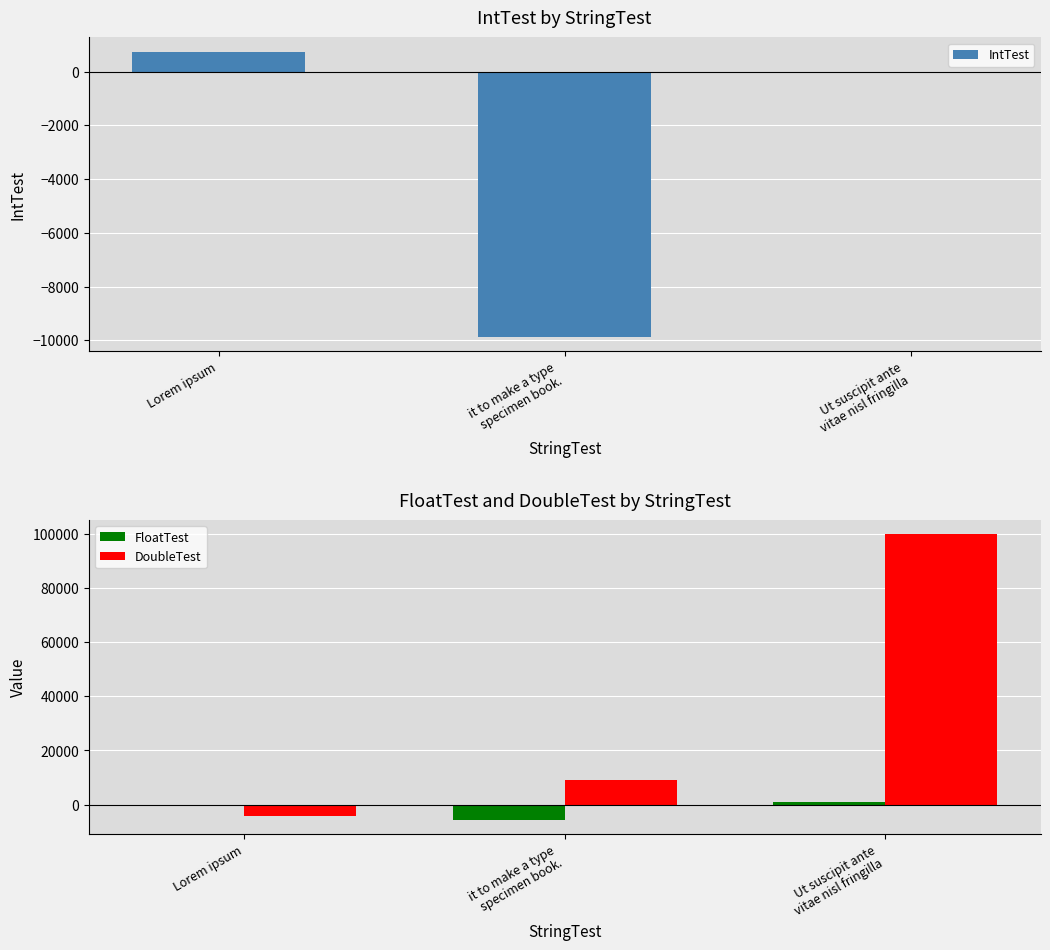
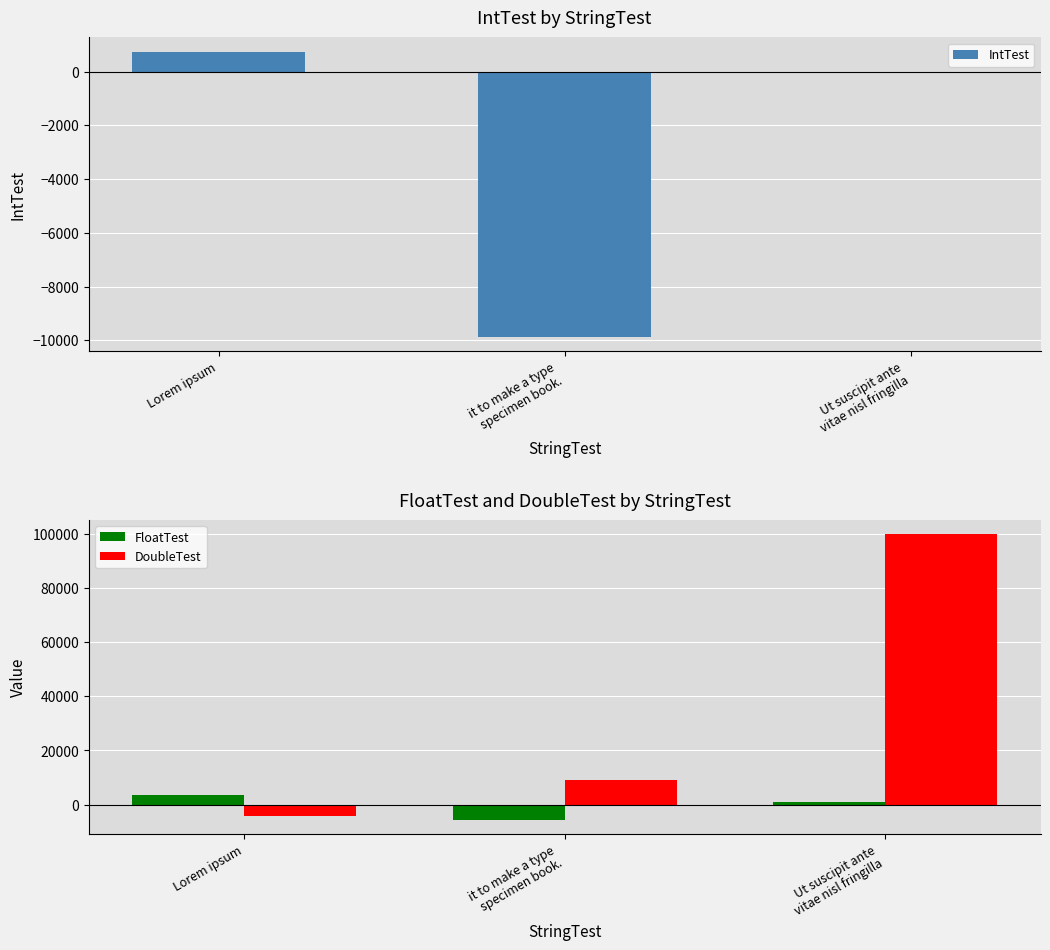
  {
    "IntTest by StringTest": {
      "Lorem ipsum": 700,
      "it to make a type specimen book.": -9900,
      "Ut suscipit ante vitae nisl fringilla": 0
    },
    "FloatTest and DoubleTest by StringTest": {
      "FloatTest": {
-       "Lorem ipsum": 0,
+       "Lorem ipsum": 4000,
        "it to make a type specimen book.": -6000,
        "Ut suscipit ante vitae nisl fringilla": 1000
      },
      "DoubleTest": {
        "Lorem ipsum": -4000,
        "it to make a type specimen book.": 9000,
        "Ut suscipit ante vitae nisl fringilla": 100000
      }
    }
  }
